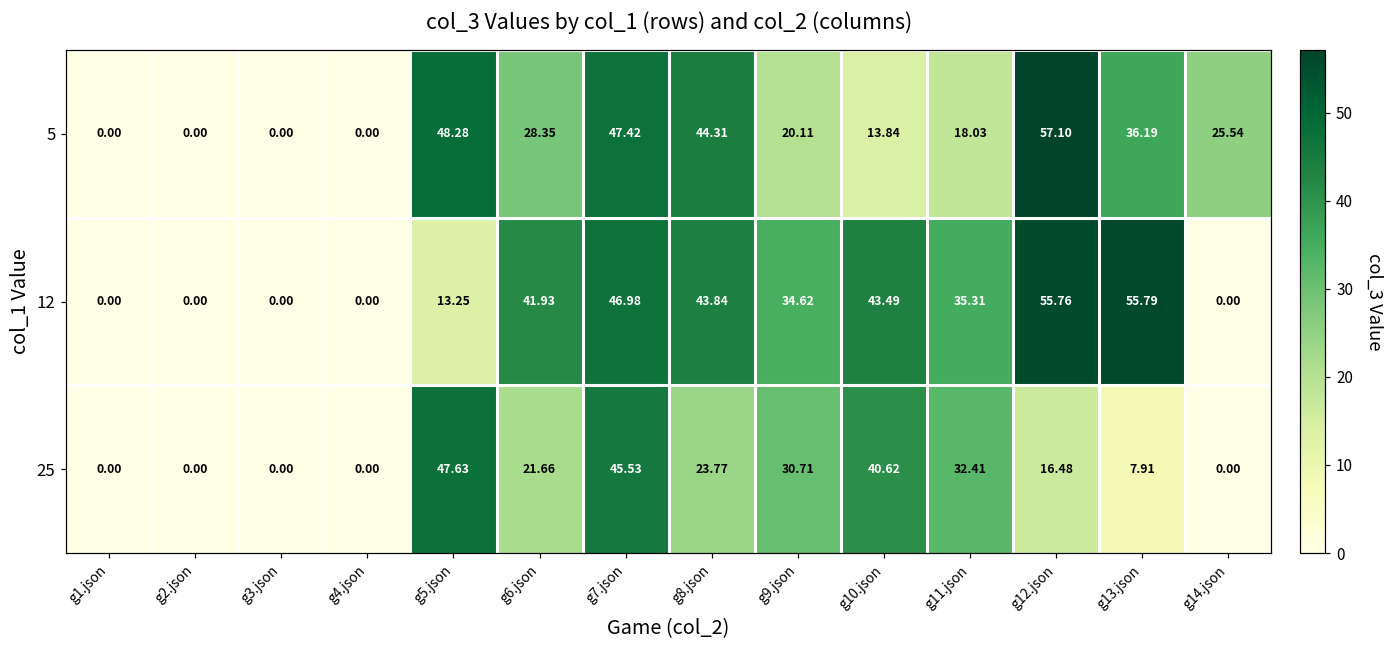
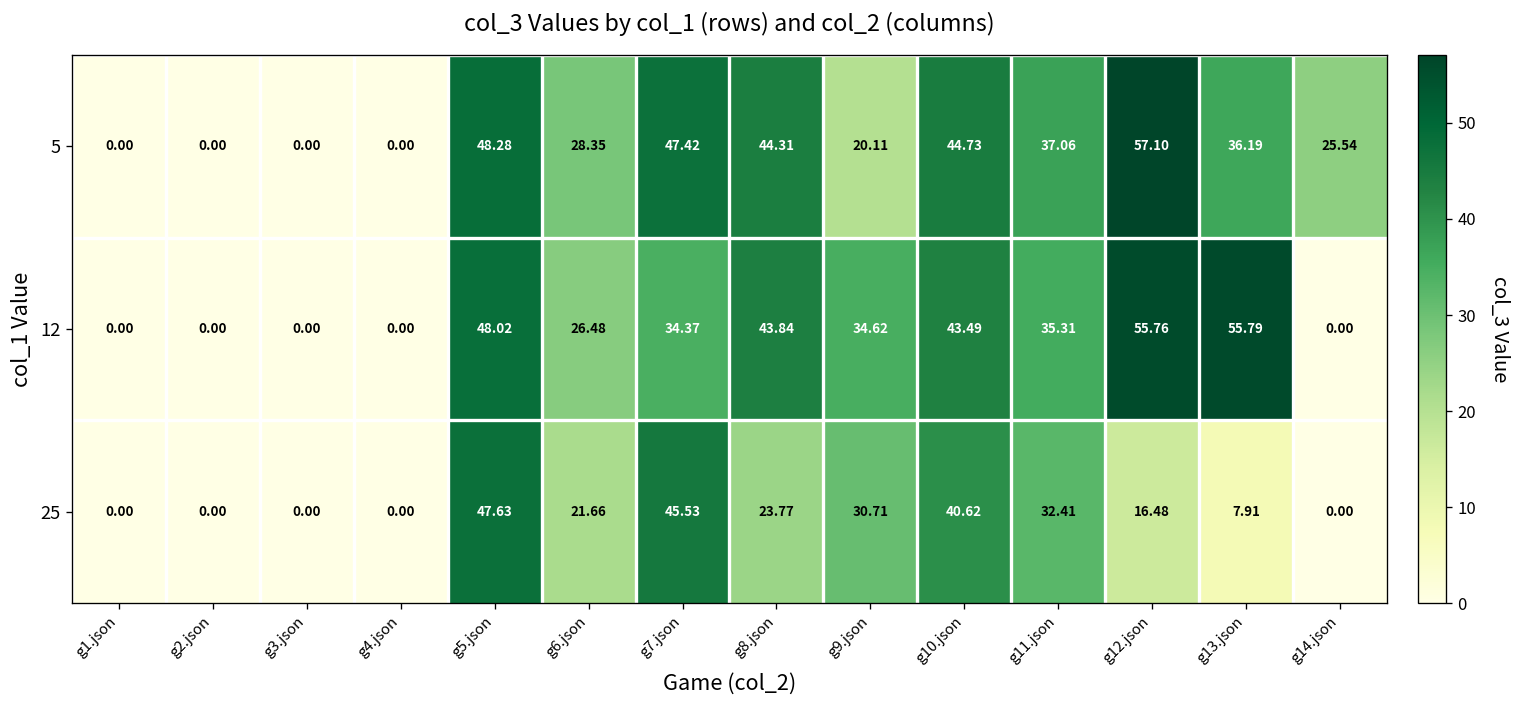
  {
    "5": {
      "g1.json": 0.00,
      "g2.json": 0.00,
      "g3.json": 0.00,
      "g4.json": 0.00,
      "g5.json": 48.28,
      "g6.json": 28.35,
      "g7.json": 47.42,
      "g8.json": 44.31,
      "g9.json": 20.11,
-     "g10.json": 13.84,
-     "g11.json": 18.03,
+     "g10.json": 44.73,
+     "g11.json": 37.06,
      "g12.json": 57.10,
      "g13.json": 36.19,
      "g14.json": 25.54
    },
    "12": {
      "g1.json": 0.00,
      "g2.json": 0.00,
      "g3.json": 0.00,
      "g4.json": 0.00,
-     "g5.json": 13.25,
-     "g6.json": 41.93,
-     "g7.json": 46.98,
+     "g5.json": 48.02,
+     "g6.json": 26.48,
+     "g7.json": 34.37,
      "g8.json": 43.84,
      "g9.json": 34.62,
      "g10.json": 43.49,
      "g11.json": 35.31,
      "g12.json": 55.76,
      "g13.json": 55.79,
      "g14.json": 0.00
    },
    "25": {
      "g1.json": 0.00,
      "g2.json": 0.00,
      "g3.json": 0.00,
      "g4.json": 0.00,
      "g5.json": 47.63,
      "g6.json": 21.66,
      "g7.json": 45.53,
      "g8.json": 23.77,
      "g9.json": 30.71,
      "g10.json": 40.62,
      "g11.json": 32.41,
      "g12.json": 16.48,
      "g13.json": 7.91,
      "g14.json": 0.00
    }
  }
